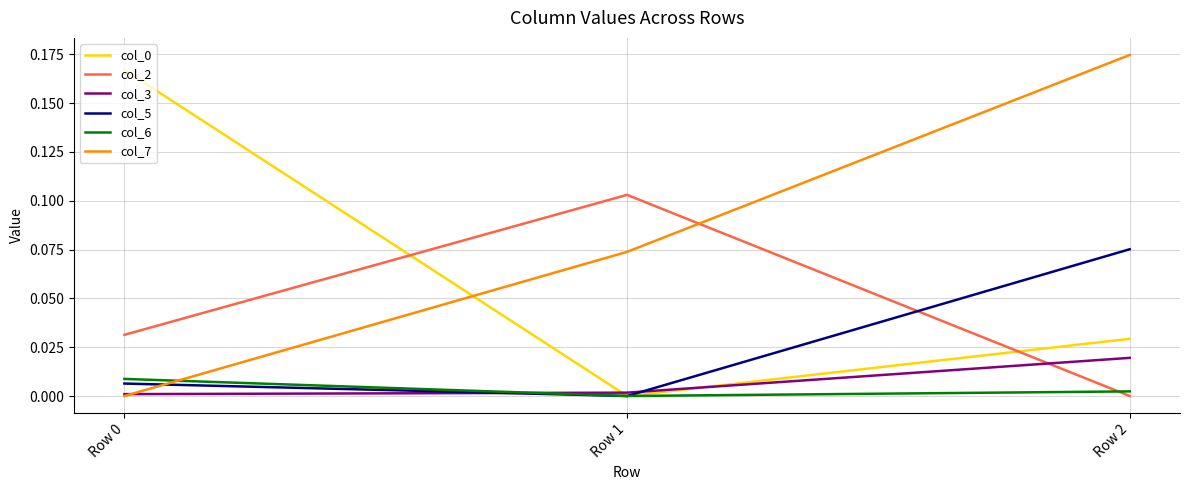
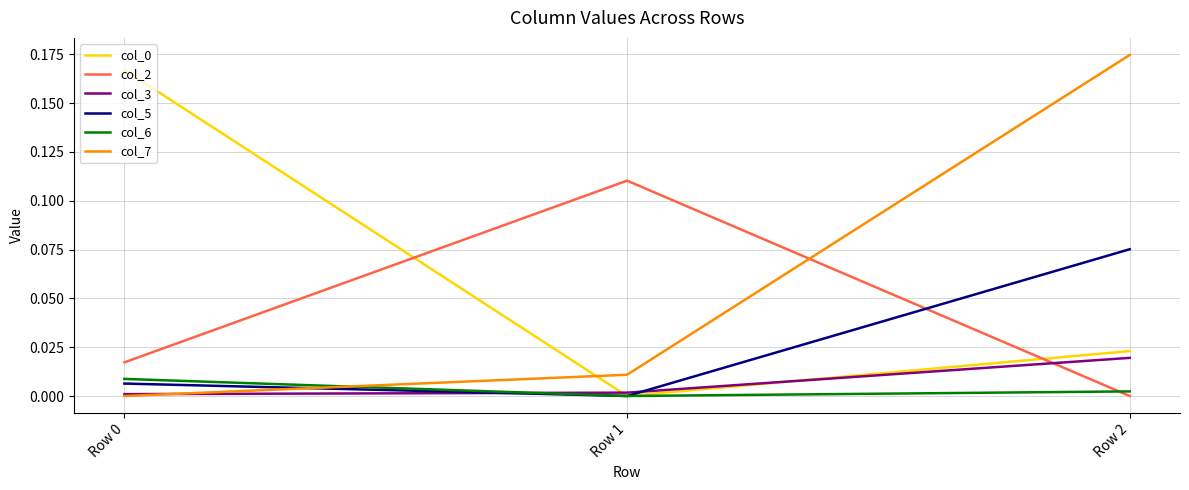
  {
    "col_0": {
-     "Row 2": 0.029
+     "Row 2": 0.023
    },
    "col_2": {
-     "Row 0": 0.031,
-     "Row 1": 0.103,
+     "Row 0": 0.017,
+     "Row 1": 0.110,
      "Row 2": 0.000
    },
    "col_3": {
      "Row 1": 0.002,
      "Row 2": 0.020
    },
    "col_5": {
      "Row 0": 0.006,
      "Row 2": 0.075
    },
    "col_6": {
      "Row 0": 0.009,
      "Row 2": 0.002
    },
    "col_7": {
-     "Row 1": 0.074,
+     "Row 1": 0.011,
      "Row 2": 0.175
    }
  }
